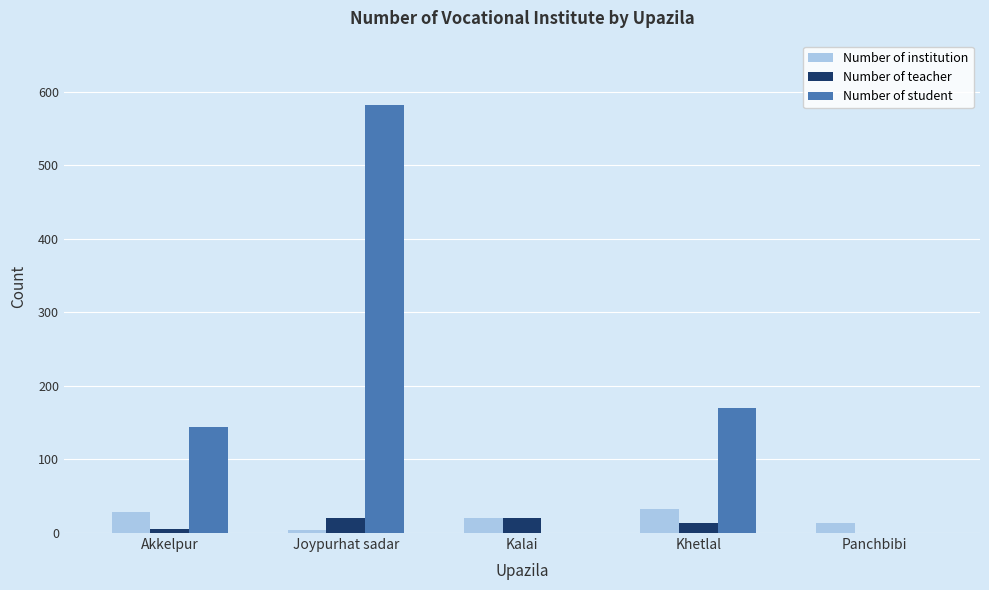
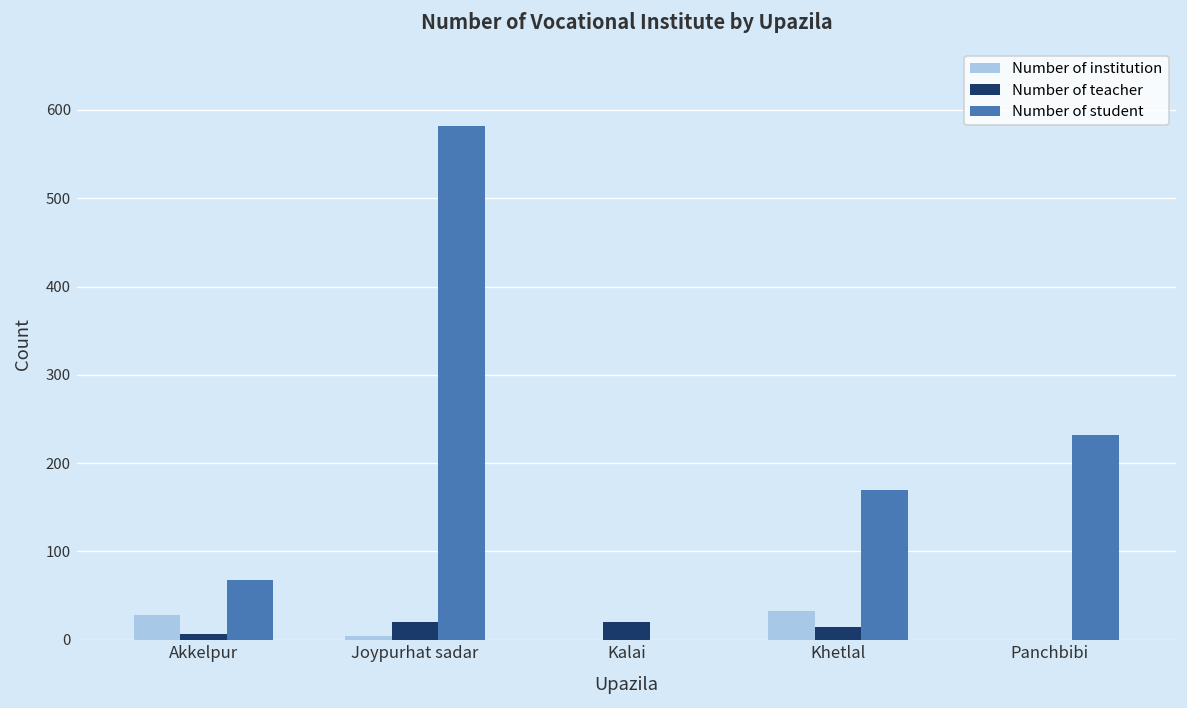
  {
    "Number of institution": {
      "Akkelpur": 30,
      "Joypurhat sadar": 0,
-     "Kalai": 20,
+     "Kalai": 0,
      "Khetlal": 30,
-     "Panchbibi": 10
+     "Panchbibi": 0
    },
    "Number of teacher": {
      "Akkelpur": 10,
      "Joypurhat sadar": 20,
      "Kalai": 20,
      "Khetlal": 10,
      "Panchbibi": 0
    },
    "Number of student": {
-     "Akkelpur": 140,
+     "Akkelpur": 70,
      "Joypurhat sadar": 580,
      "Kalai": 0,
      "Khetlal": 170,
-     "Panchbibi": 0
+     "Panchbibi": 230
    }
  }
